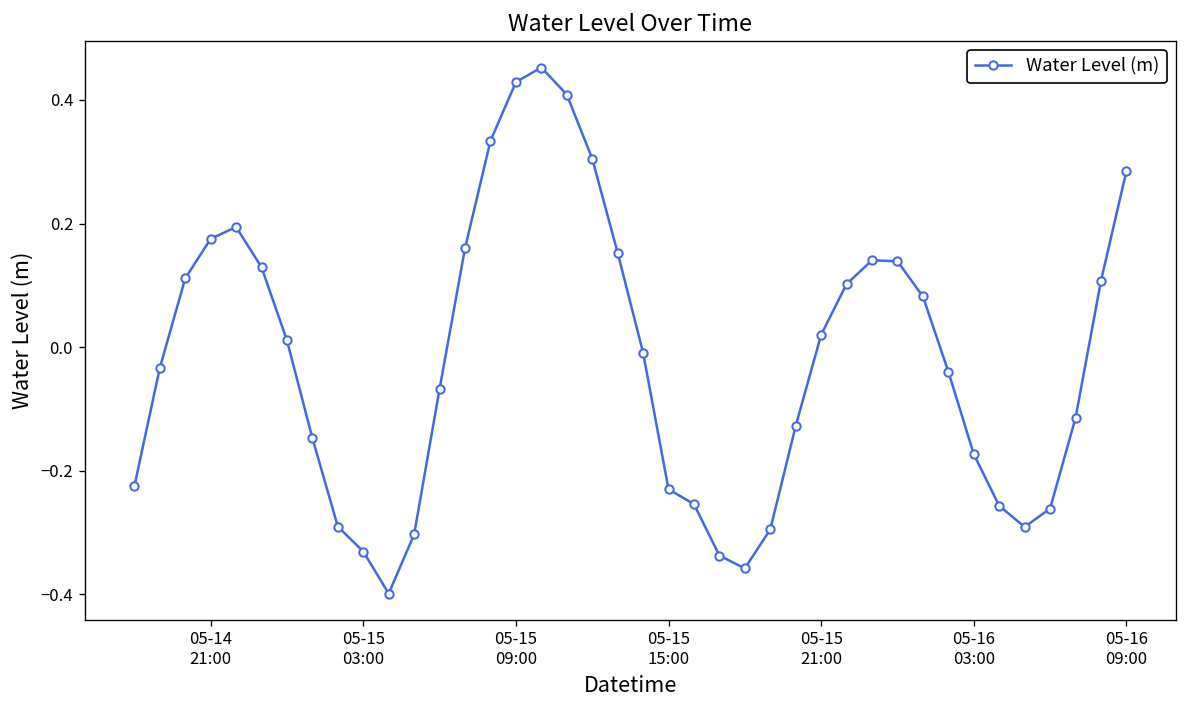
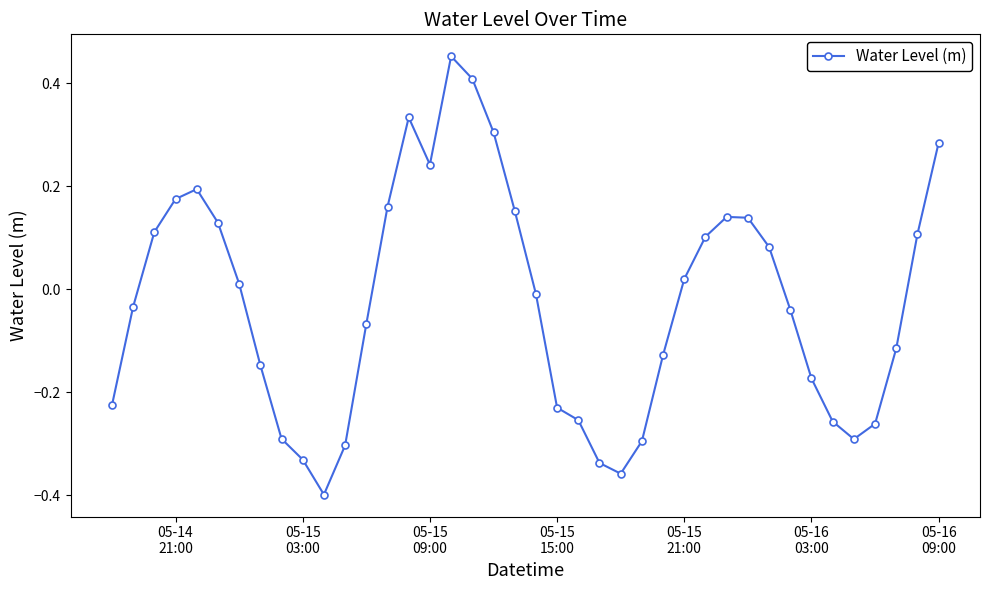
  {
    "05-14 21:00": 0.18,
    "05-15 03:00": -0.33,
-   "05-15 09:00": 0.43,
+   "05-15 09:00": 0.24,
    "05-15 15:00": -0.23,
    "05-15 21:00": 0.02,
    "05-16 03:00": -0.17,
    "05-16 09:00": 0.28
  }
